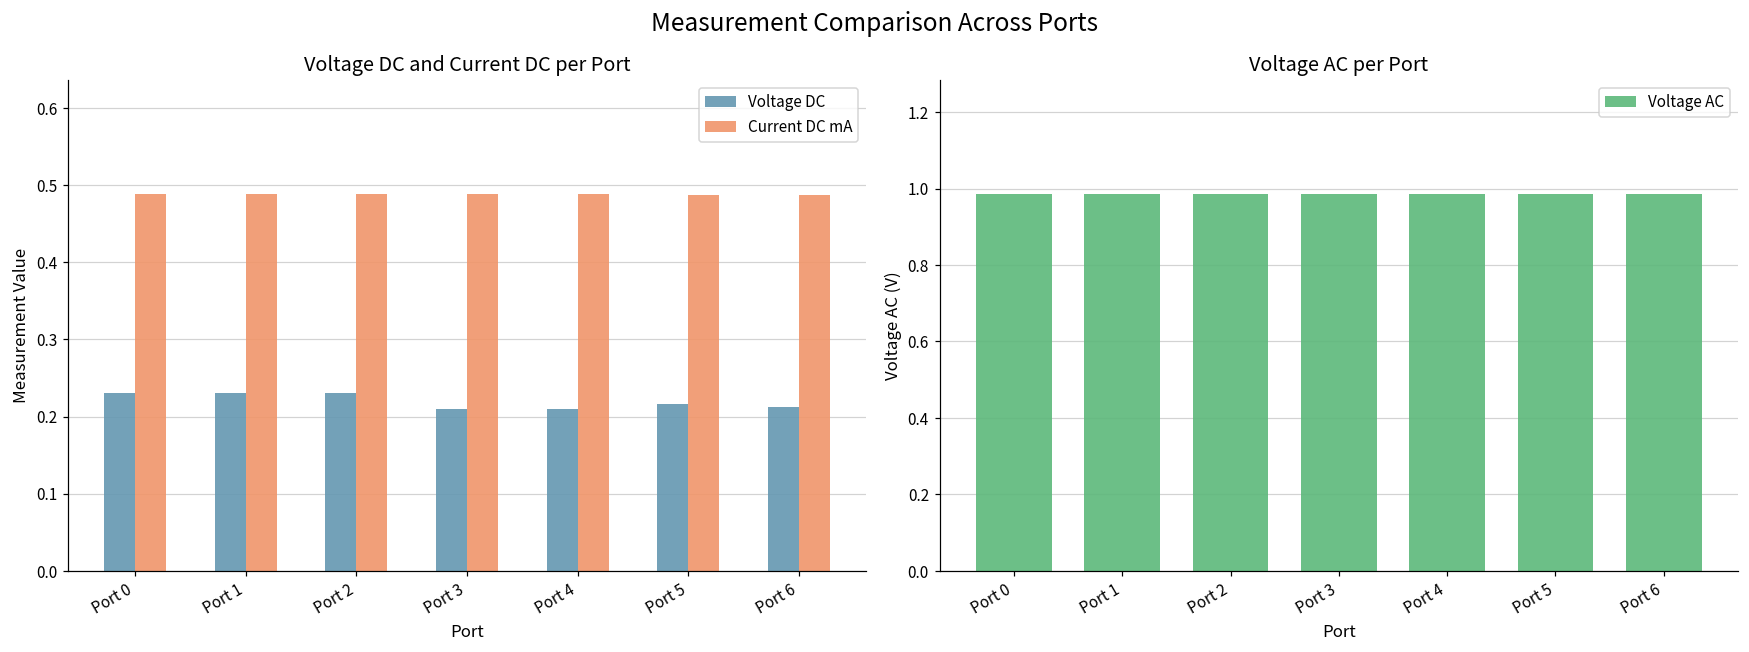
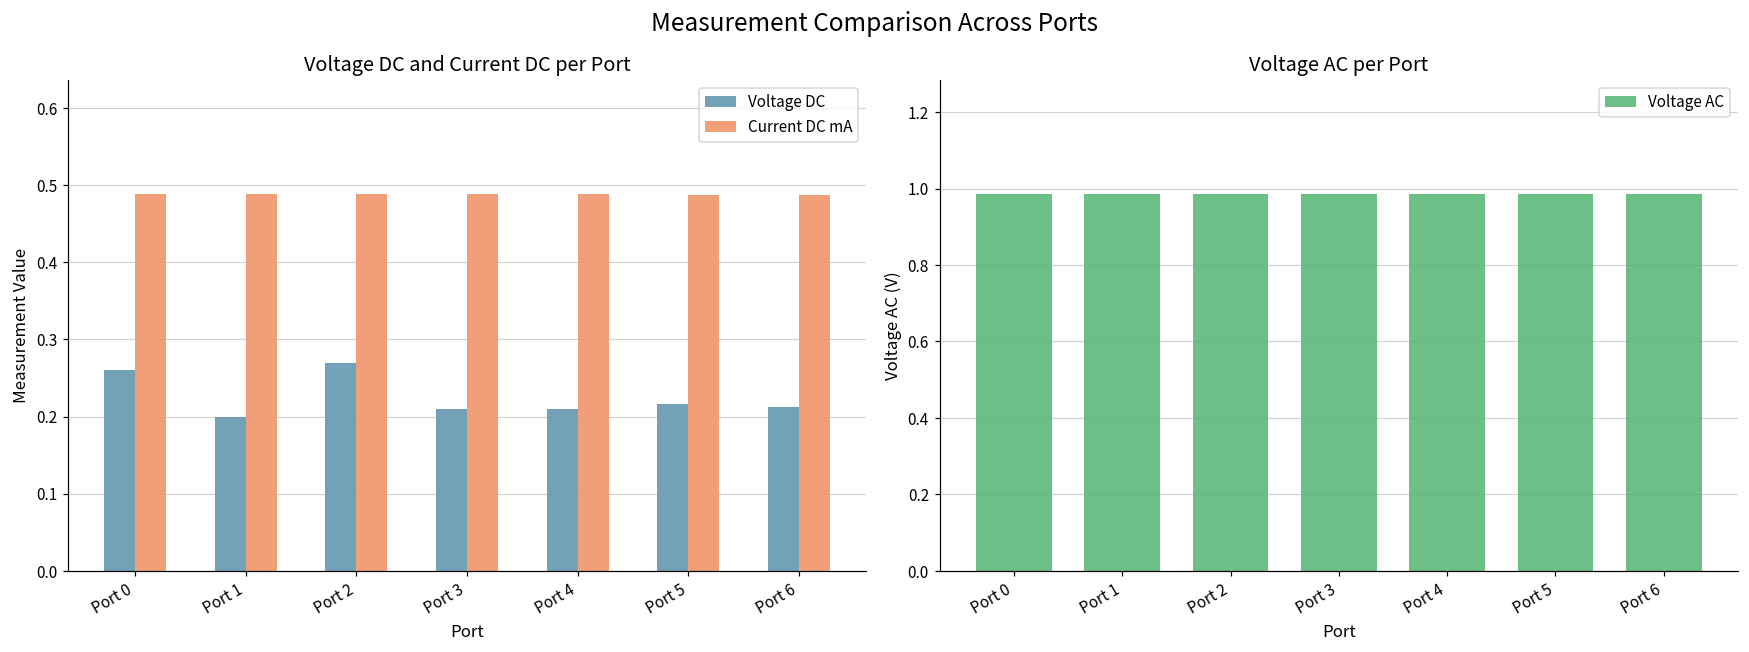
  {
    "Voltage DC and Current DC per Port": {
      "Voltage DC": {
-       "Port 0": 0.23,
-       "Port 1": 0.23,
-       "Port 2": 0.23,
+       "Port 0": 0.26,
+       "Port 1": 0.20,
+       "Port 2": 0.27,
        "Port 3": 0.21,
        "Port 4": 0.21,
        "Port 5": 0.22,
        "Port 6": 0.21
      },
      "Current DC mA": {
        "Port 0": 0.49,
        "Port 1": 0.49,
        "Port 2": 0.49,
        "Port 3": 0.49,
        "Port 4": 0.49,
        "Port 5": 0.49,
        "Port 6": 0.49
      }
    },
    "Voltage AC per Port": {
      "Port 0": 0.99,
      "Port 1": 0.99,
      "Port 2": 0.99,
      "Port 3": 0.99,
      "Port 4": 0.99,
      "Port 5": 0.99,
      "Port 6": 0.99
    }
  }
